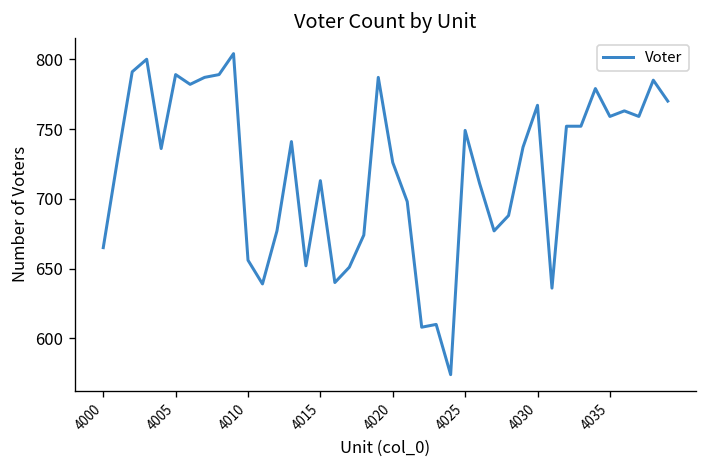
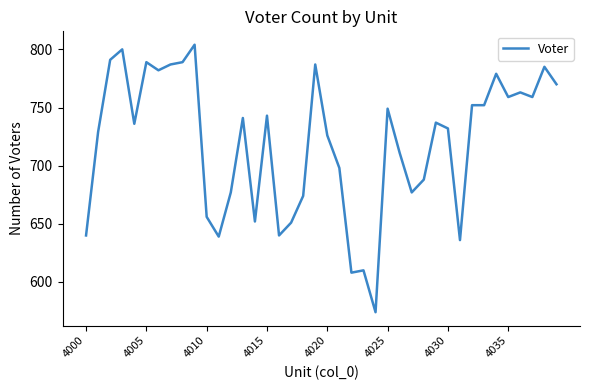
  {
-   "4000": 665,
+   "4000": 640,
    "4005": 789,
    "4010": 656,
-   "4015": 713,
+   "4015": 743,
    "4020": 726,
    "4025": 749,
-   "4030": 767,
+   "4030": 732,
    "4035": 759
  }
